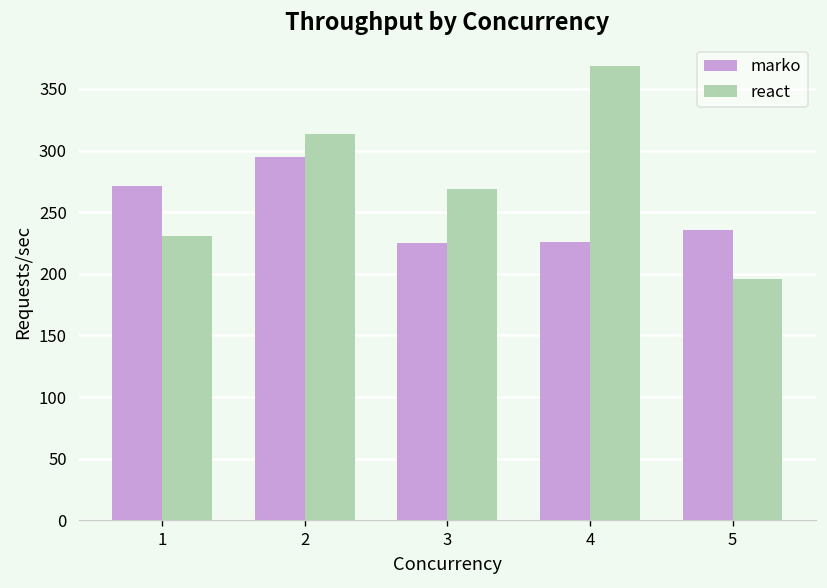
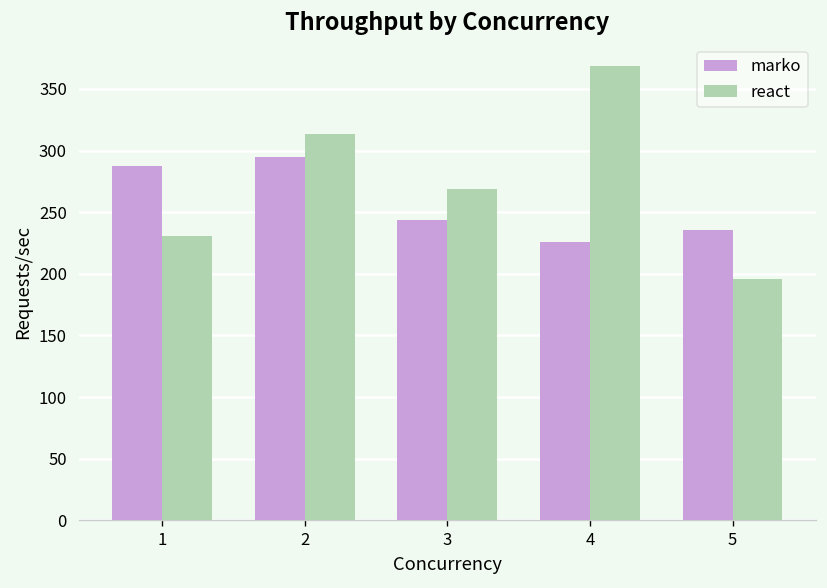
  {
    "marko": {
-     "1": 271,
+     "1": 287,
      "2": 294,
-     "3": 225,
+     "3": 244,
      "4": 226,
      "5": 235
    },
    "react": {
      "1": 231,
      "2": 313,
      "3": 269,
      "4": 368,
      "5": 196
    }
  }
